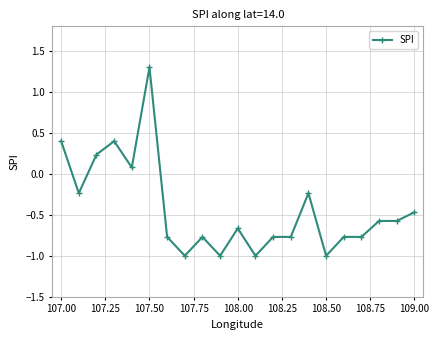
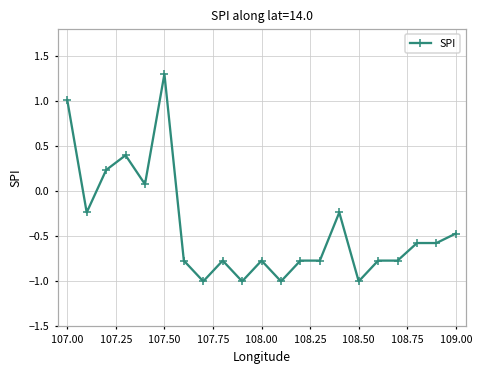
  {
-   "107.00": 0.4,
+   "107.00": 1.0,
    "107.50": 1.3,
-   "108.00": -0.7,
+   "108.00": -0.8,
    "108.50": -1.0,
    "109.00": -0.5
  }
